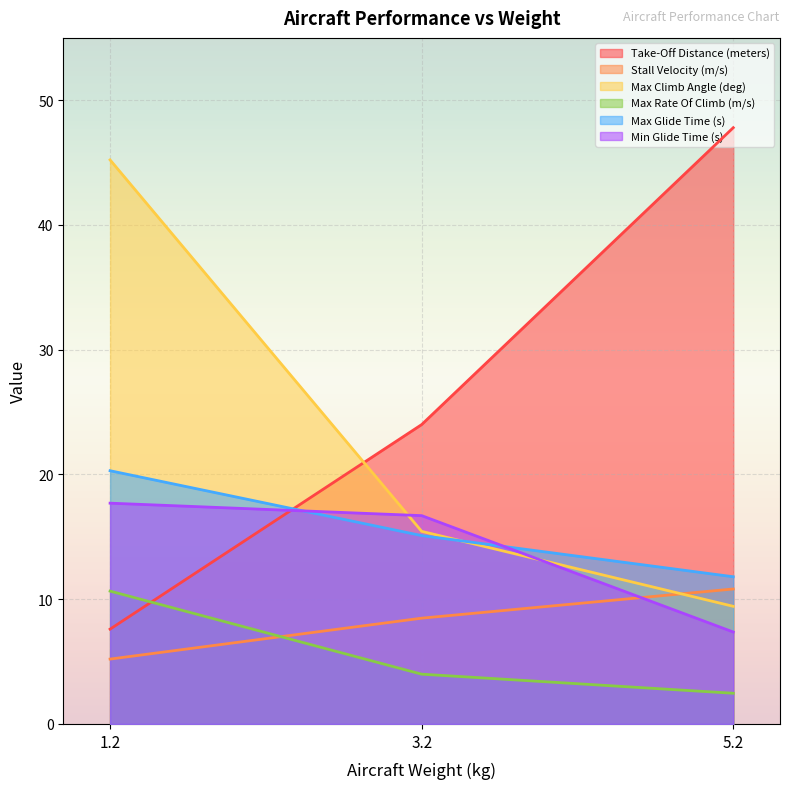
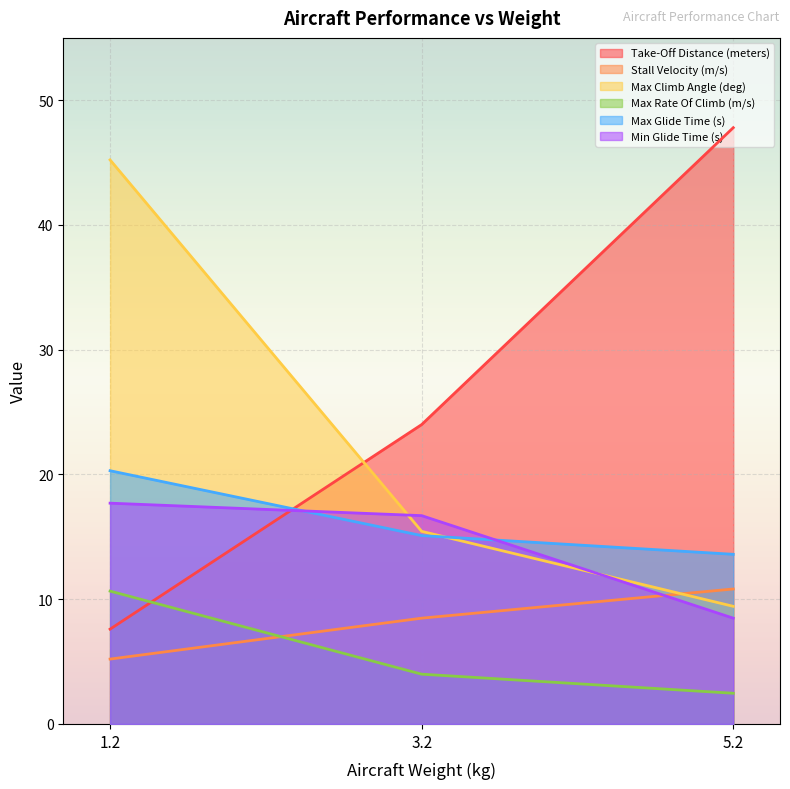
  {
    "Max Rate Of Climb (m/s)": {
      "1.2": 10.7,
      "3.2": 4.0,
      "5.2": 2.5
    },
    "Max Glide Time (s)": {
      "1.2": 20.3,
      "3.2": 15.1,
-     "5.2": 11.8
+     "5.2": 13.6
    },
    "Min Glide Time (s)": {
      "1.2": 17.7,
      "3.2": 16.7,
-     "5.2": 7.4
+     "5.2": 8.5
    }
  }
